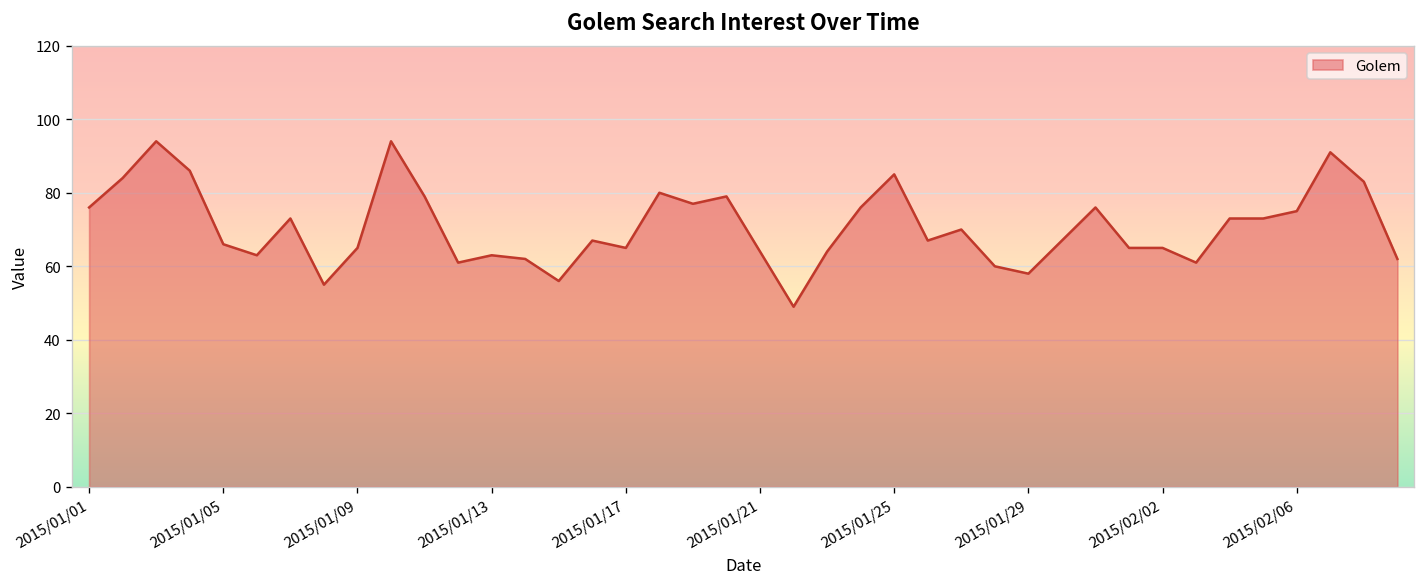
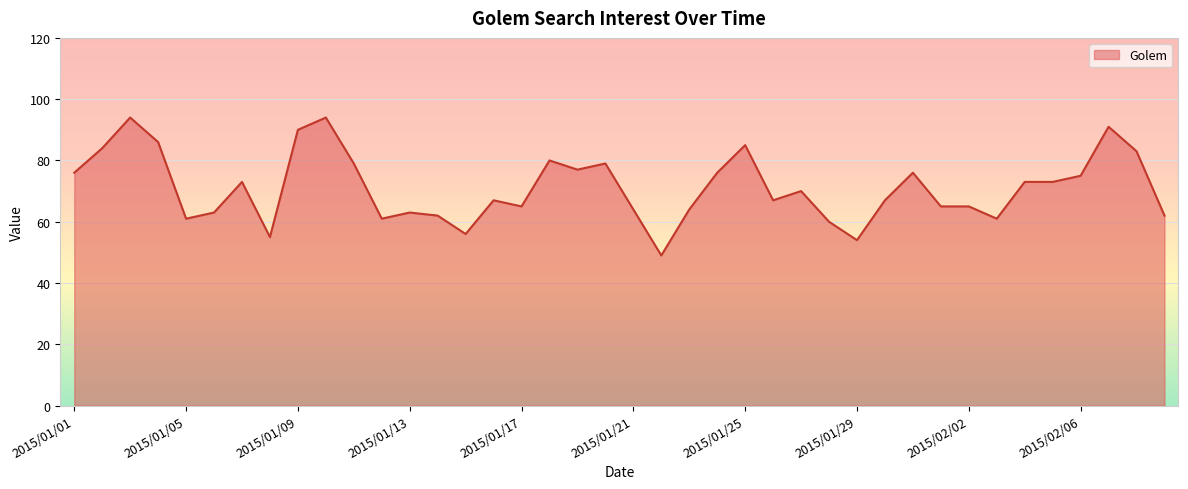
  {
    "2015/01/01": 76,
-   "2015/01/05": 66,
-   "2015/01/09": 65,
+   "2015/01/05": 61,
+   "2015/01/09": 90,
    "2015/01/13": 63,
    "2015/01/17": 65,
    "2015/01/21": 64,
    "2015/01/25": 85,
-   "2015/01/29": 58,
+   "2015/01/29": 54,
    "2015/02/02": 65,
    "2015/02/06": 75
  }
